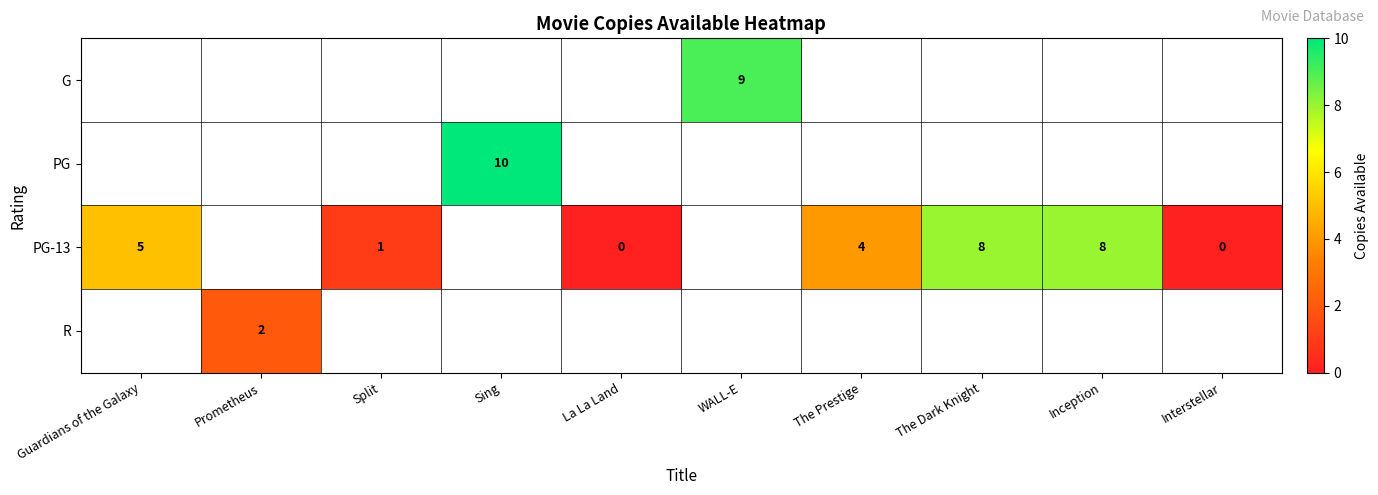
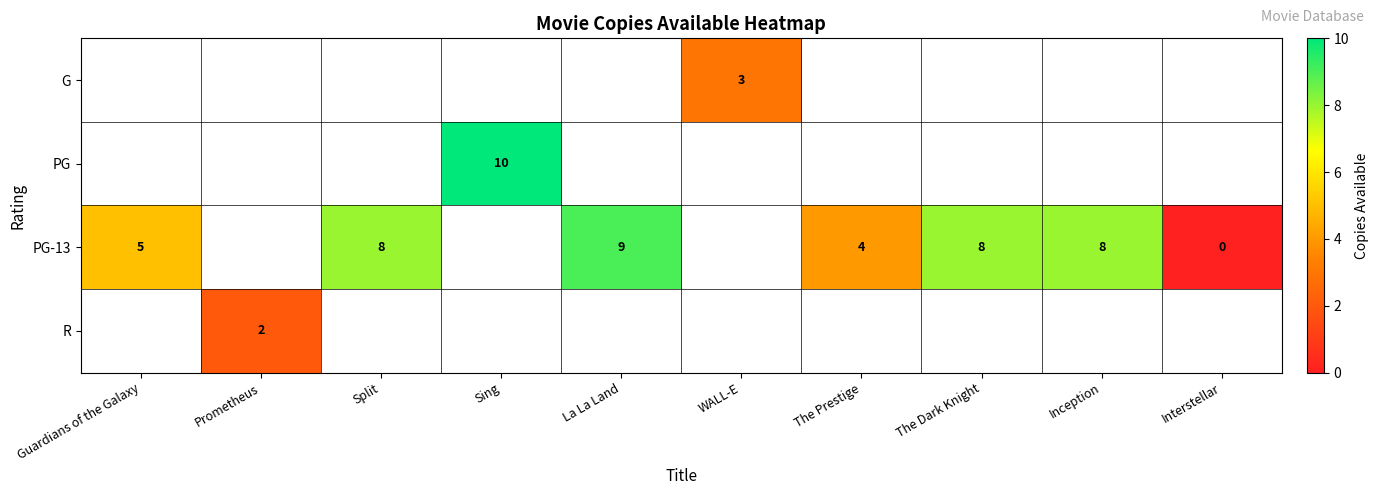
  {
    "G": {
-     "WALL-E": 9
+     "WALL-E": 3
    },
    "PG": {
      "Sing": 10
    },
    "PG-13": {
      "Guardians of the Galaxy": 5,
-     "Split": 1,
-     "La La Land": 0,
+     "Split": 8,
+     "La La Land": 9,
      "The Prestige": 4,
      "The Dark Knight": 8,
      "Inception": 8,
      "Interstellar": 0
    },
    "R": {
      "Prometheus": 2
    }
  }
